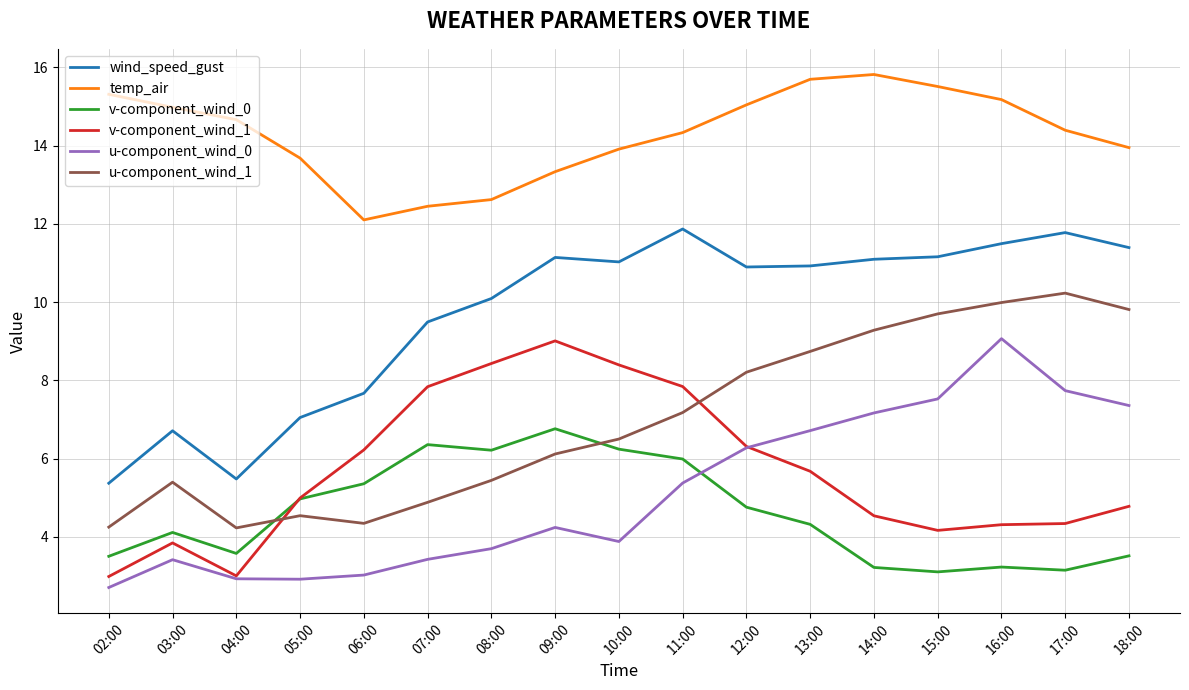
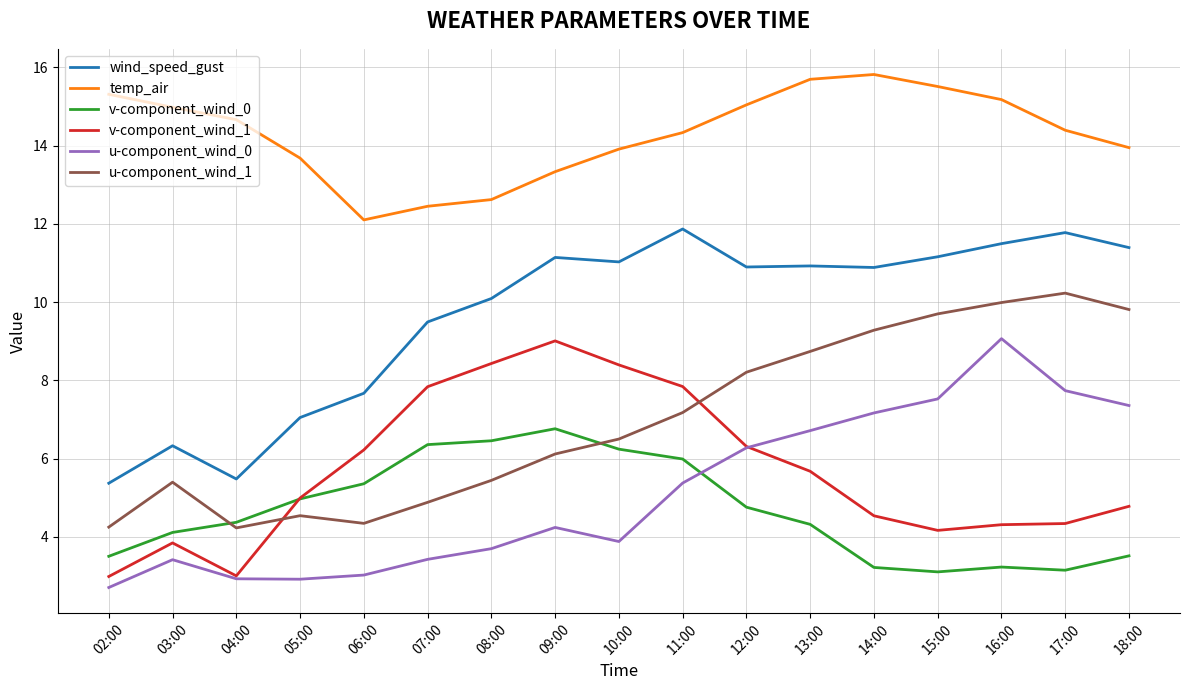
  {
    "wind_speed_gust": {
      "02:00": 5.4,
-     "03:00": 6.7,
+     "03:00": 6.3,
      "04:00": 5.5,
      "05:00": 7.0,
      "06:00": 7.7,
      "07:00": 9.5,
      "08:00": 10.1,
      "09:00": 11.1,
      "10:00": 11.0,
      "11:00": 11.9,
      "12:00": 10.9,
      "13:00": 10.9,
-     "14:00": 11.1,
+     "14:00": 10.9,
      "15:00": 11.2,
      "16:00": 11.5,
      "17:00": 11.8,
      "18:00": 11.4
    },
    "temp_air": {
      "05:00": 13.7,
      "06:00": 12.1,
      "07:00": 12.5,
      "08:00": 12.6,
      "09:00": 13.3,
      "10:00": 13.9,
      "11:00": 14.3,
      "12:00": 15.0,
      "13:00": 15.7,
      "14:00": 15.8,
      "15:00": 15.5,
      "16:00": 15.2,
      "17:00": 14.4,
      "18:00": 13.9
    },
    "v-component_wind_0": {
      "02:00": 3.5,
      "03:00": 4.1,
-     "04:00": 3.6,
+     "04:00": 4.4,
      "06:00": 5.4,
      "07:00": 6.4,
-     "08:00": 6.2,
+     "08:00": 6.5,
      "09:00": 6.8,
      "10:00": 6.2,
      "11:00": 6.0,
      "12:00": 4.8,
      "13:00": 4.3,
      "14:00": 3.2,
      "15:00": 3.1,
      "16:00": 3.2,
      "17:00": 3.1,
      "18:00": 3.5
    },
    "v-component_wind_1": {
      "02:00": 3.0,
      "03:00": 3.8,
      "04:00": 3.0,
      "06:00": 6.2,
      "07:00": 7.8,
      "08:00": 8.4,
      "09:00": 9.0,
      "10:00": 8.4,
      "11:00": 7.8,
      "13:00": 5.7,
      "14:00": 4.5,
      "15:00": 4.2,
      "16:00": 4.3,
      "17:00": 4.3,
      "18:00": 4.8
    },
    "u-component_wind_0": {
      "02:00": 2.7,
      "03:00": 3.4,
      "04:00": 2.9,
      "05:00": 2.9,
      "06:00": 3.0,
      "07:00": 3.4,
      "08:00": 3.7,
      "09:00": 4.2,
      "10:00": 3.9,
      "11:00": 5.4,
      "13:00": 6.7,
      "14:00": 7.2,
      "15:00": 7.5,
      "16:00": 9.1,
      "17:00": 7.7,
      "18:00": 7.4
    },
    "u-component_wind_1": {
      "02:00": 4.2,
      "03:00": 5.4,
      "04:00": 4.2,
      "05:00": 4.5,
      "06:00": 4.3,
      "07:00": 4.9,
      "08:00": 5.4,
      "09:00": 6.1,
      "10:00": 6.5,
      "11:00": 7.2,
      "12:00": 8.2,
      "13:00": 8.7,
      "14:00": 9.3,
      "15:00": 9.7,
      "16:00": 10.0,
      "17:00": 10.2,
      "18:00": 9.8
    }
  }
